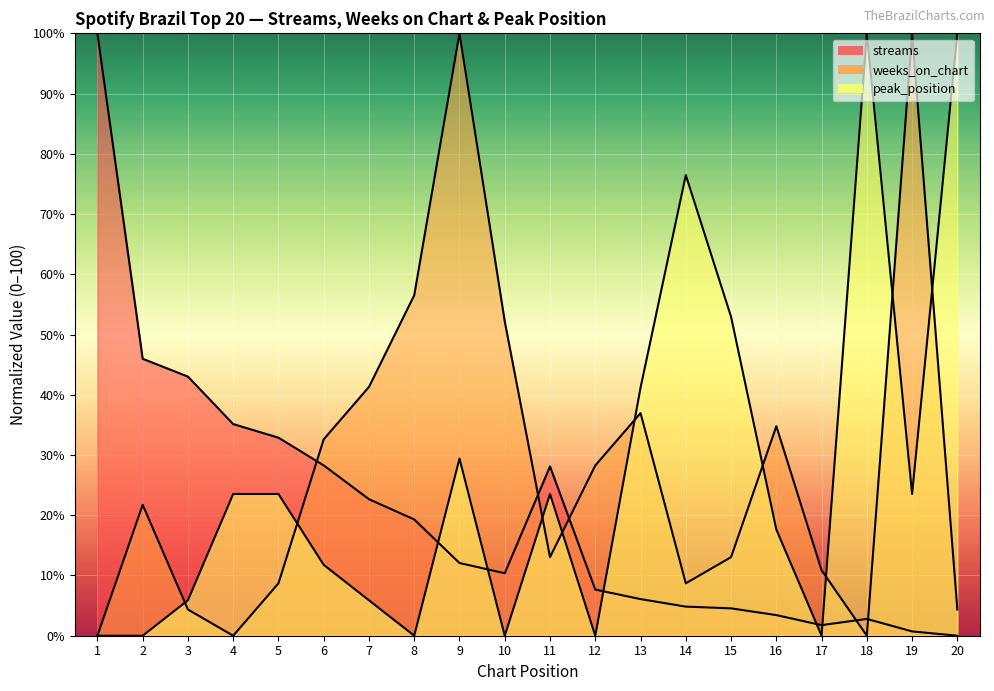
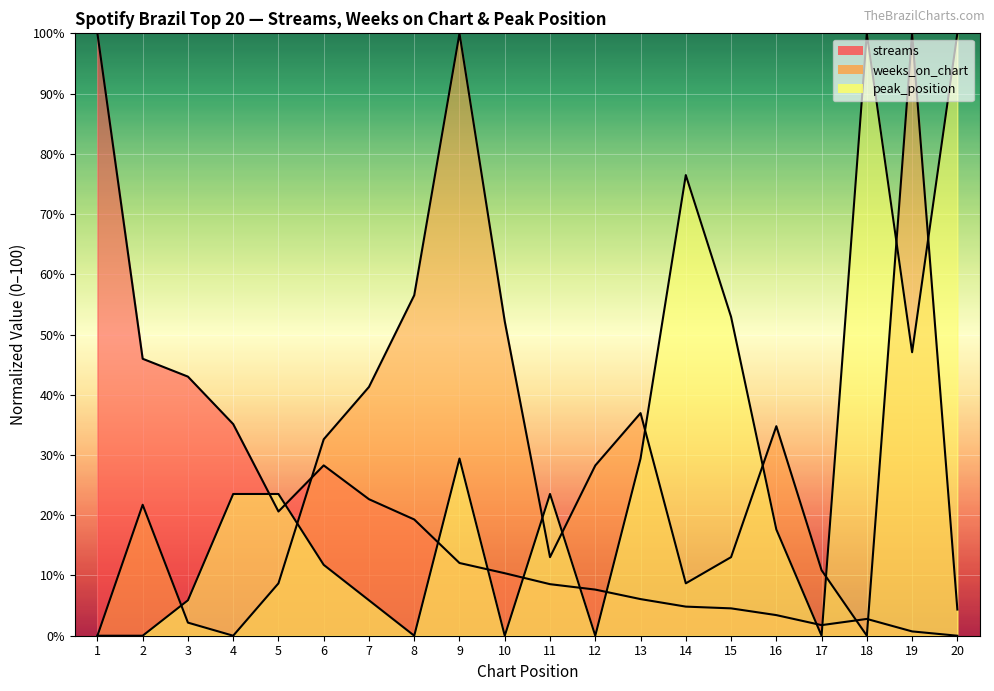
  {
    "streams": {
      "1": "100%",
      "2": "46%",
      "3": "43%",
      "4": "35%",
-     "5": "33%",
+     "5": "21%",
      "6": "28%",
      "7": "23%",
      "8": "19%",
      "9": "12%",
      "10": "10%",
-     "11": "28%",
+     "11": "9%",
      "12": "8%",
      "13": "6%",
      "14": "5%",
      "15": "5%",
      "16": "3%",
      "17": "2%",
      "18": "3%",
      "19": "1%",
      "20": "0%"
    },
    "weeks_on_chart": {
      "2": "22%",
-     "3": "4%",
+     "3": "2%",
      "4": "0%",
      "5": "9%",
      "6": "33%",
      "7": "41%",
      "8": "57%",
      "9": "100%",
      "10": "52%",
      "11": "13%",
      "12": "28%",
      "13": "37%",
      "14": "9%",
      "15": "13%",
      "16": "35%",
      "17": "11%",
      "18": "0%",
      "19": "100%",
      "20": "4%"
    },
    "peak_position": {
      "2": "0%",
      "3": "6%",
      "4": "24%",
      "5": "24%",
      "6": "12%",
      "7": "6%",
      "8": "0%",
      "9": "29%",
      "10": "0%",
      "11": "24%",
      "12": "0%",
-     "13": "41%",
+     "13": "29%",
      "14": "76%",
      "15": "53%",
      "16": "18%",
      "17": "0%",
      "18": "100%",
-     "19": "24%",
+     "19": "47%",
      "20": "100%"
    }
  }
